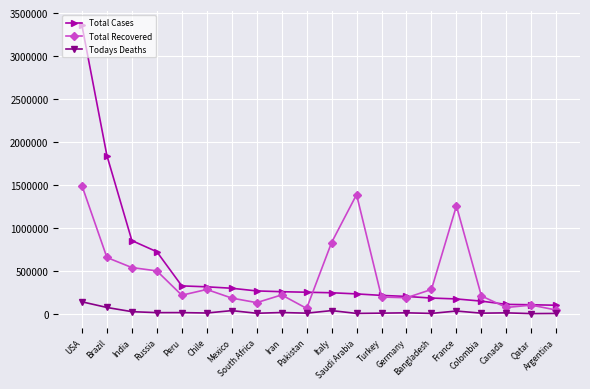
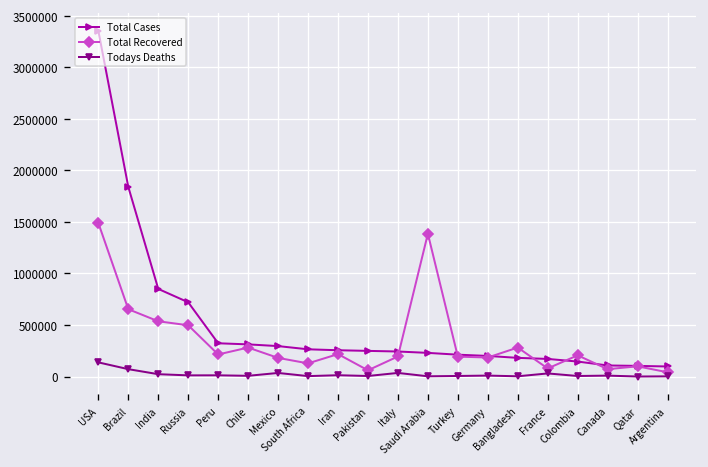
  {
    "Total Recovered": {
      "USA": 1500000,
      "Brazil": 700000,
      "India": 500000,
      "Russia": 500000,
      "Peru": 200000,
      "Chile": 300000,
      "Mexico": 200000,
      "South Africa": 100000,
      "Iran": 200000,
      "Pakistan": 100000,
-     "Italy": 800000,
+     "Italy": 200000,
      "Saudi Arabia": 1400000,
      "Bangladesh": 300000,
-     "France": 1300000,
+     "France": 100000,
      "Colombia": 200000,
      "Canada": 100000,
      "Argentina": 0
    }
  }
